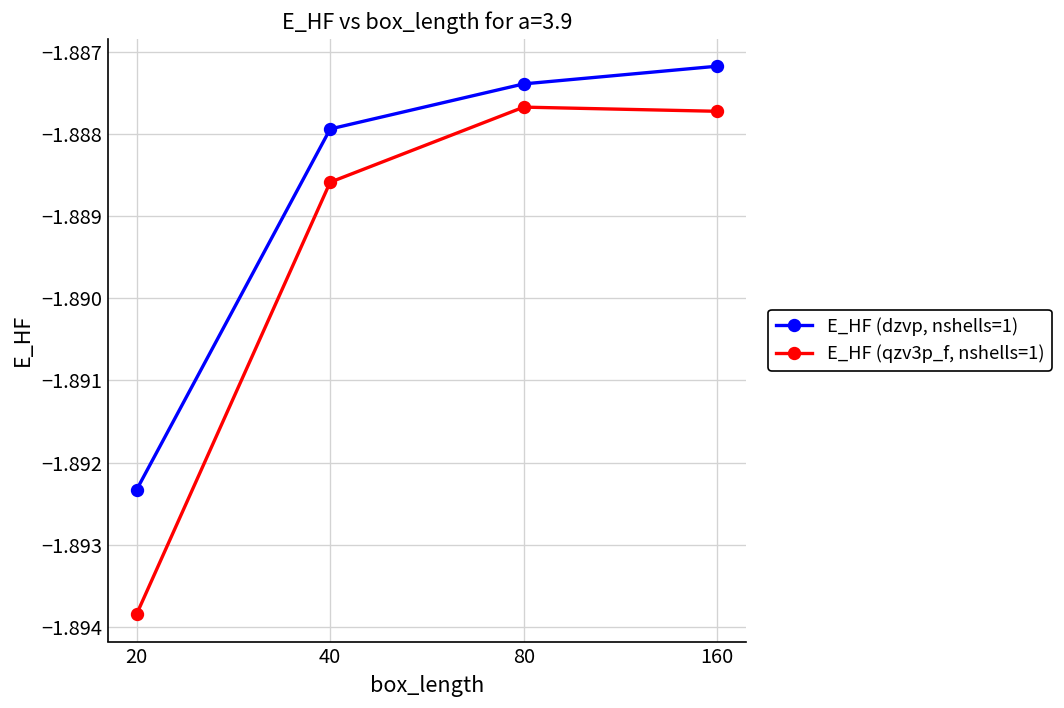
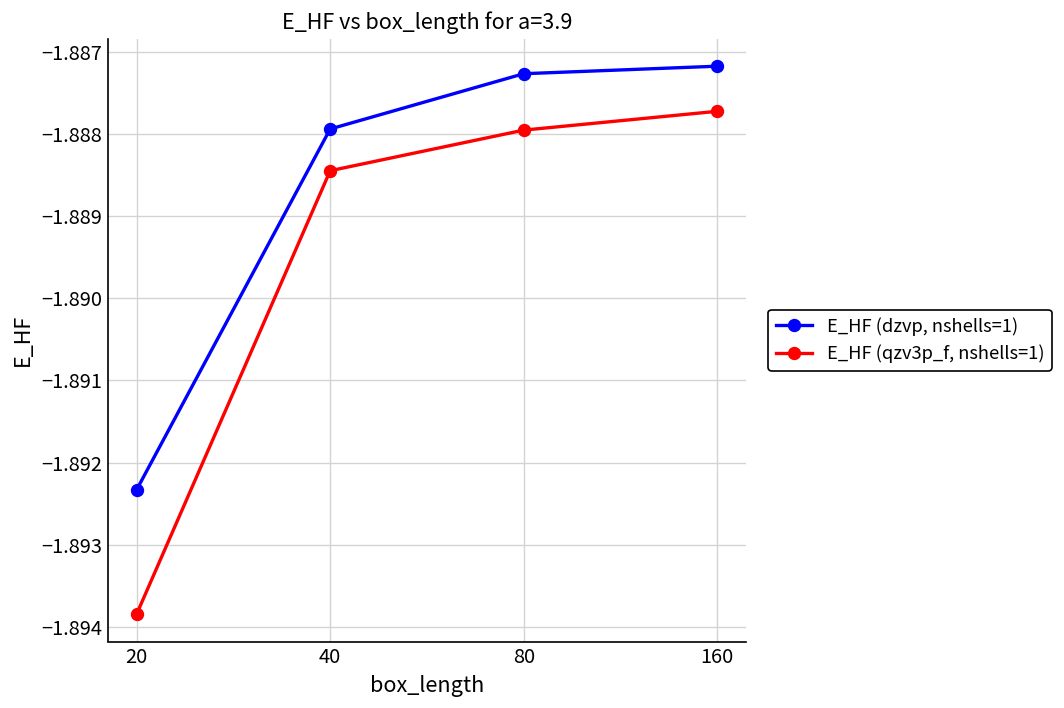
  {
    "E_HF (dzvp, nshells=1)": {
      "20": -1.8923,
      "40": -1.8879,
-     "80": -1.8874,
+     "80": -1.8873,
      "160": -1.8872
    },
    "E_HF (qzv3p_f, nshells=1)": {
      "20": -1.8938,
-     "40": -1.8886,
-     "80": -1.8877,
+     "40": -1.8884,
+     "80": -1.8880,
      "160": -1.8877
    }
  }
